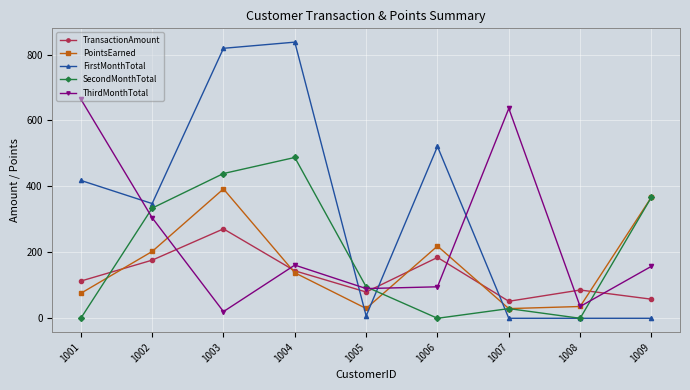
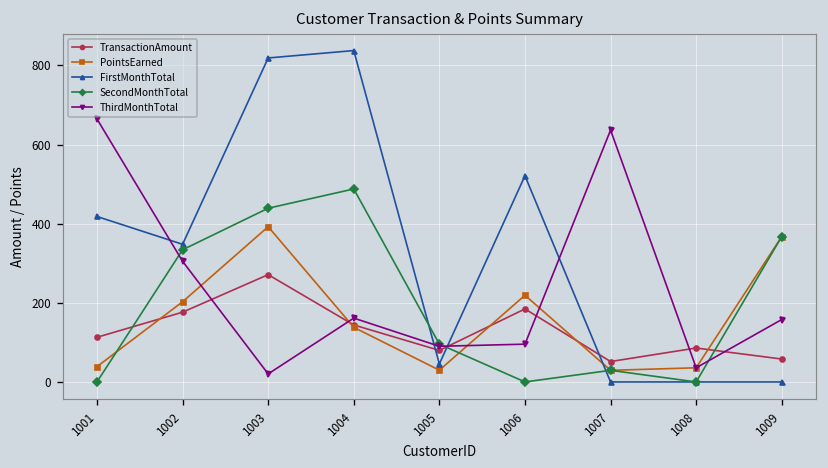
  {
    "TransactionAmount": {
      "1001": 110,
      "1002": 180,
      "1003": 270,
      "1005": 80,
      "1006": 180,
      "1007": 50,
      "1008": 90,
      "1009": 60
    },
    "PointsEarned": {
-     "1001": 80,
+     "1001": 40,
      "1002": 200,
      "1003": 390,
      "1005": 30,
      "1006": 220
    },
    "FirstMonthTotal": {
      "1001": 420,
      "1002": 350,
      "1003": 820,
      "1004": 840,
-     "1005": 10,
+     "1005": 50,
      "1006": 520,
      "1007": 0,
      "1009": 0
    },
    "SecondMonthTotal": {
      "1001": 0,
      "1002": 330,
      "1003": 440,
      "1004": 490,
      "1006": 0
    },
    "ThirdMonthTotal": {
      "1002": 310,
      "1003": 20,
      "1004": 160,
      "1006": 100,
      "1007": 640,
      "1009": 160
    }
  }
